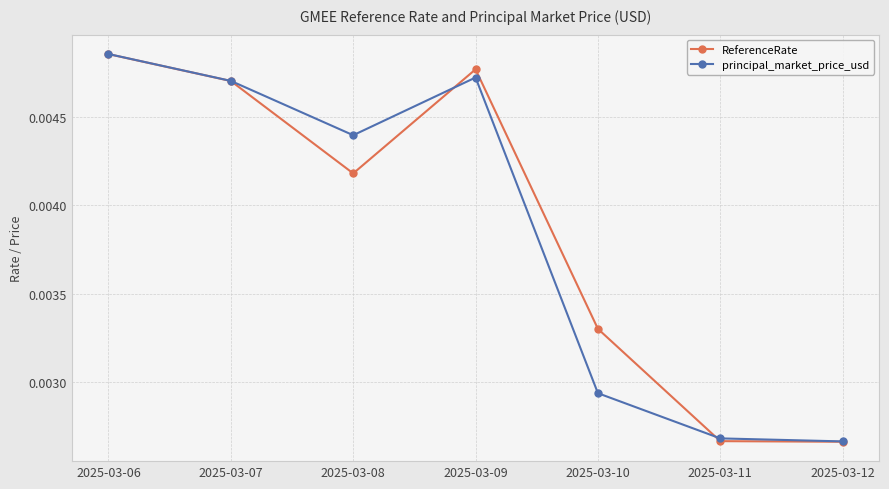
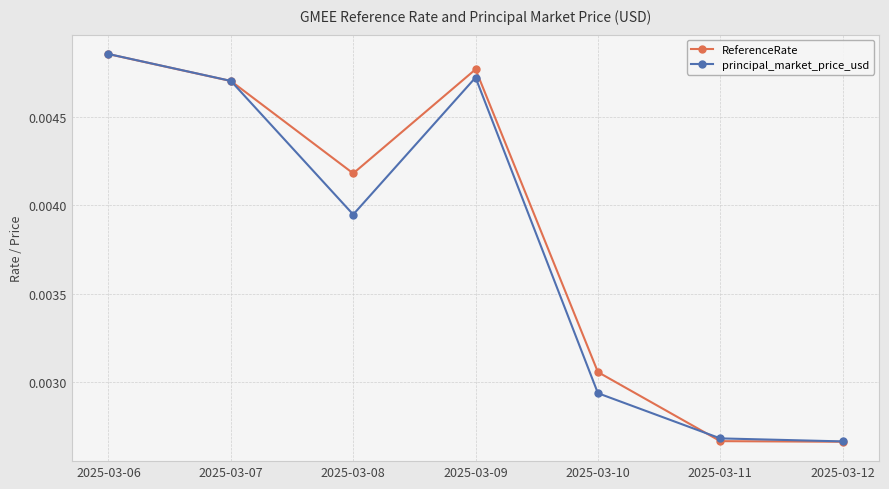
  {
    "ReferenceRate": {
      "2025-03-08": 0.00418,
      "2025-03-09": 0.00477,
-     "2025-03-10": 0.00330,
+     "2025-03-10": 0.00305,
      "2025-03-11": 0.00266
    },
    "principal_market_price_usd": {
-     "2025-03-08": 0.00440,
+     "2025-03-08": 0.00395,
      "2025-03-09": 0.00473,
      "2025-03-10": 0.00293,
      "2025-03-11": 0.00268
    }
  }
